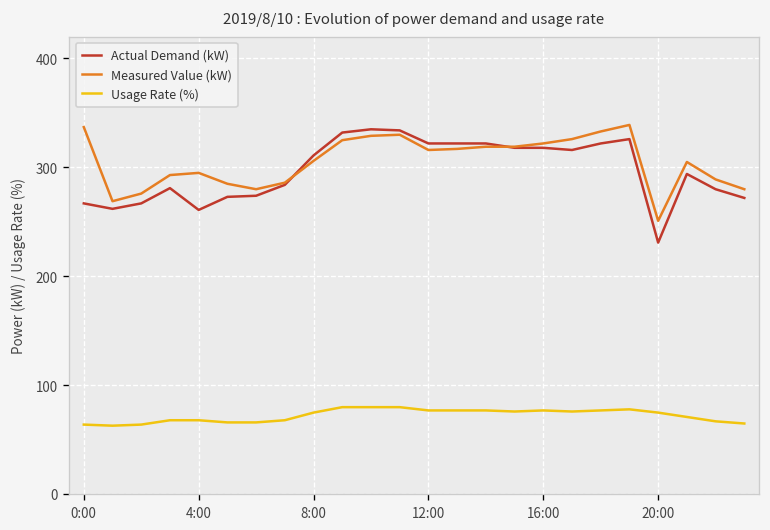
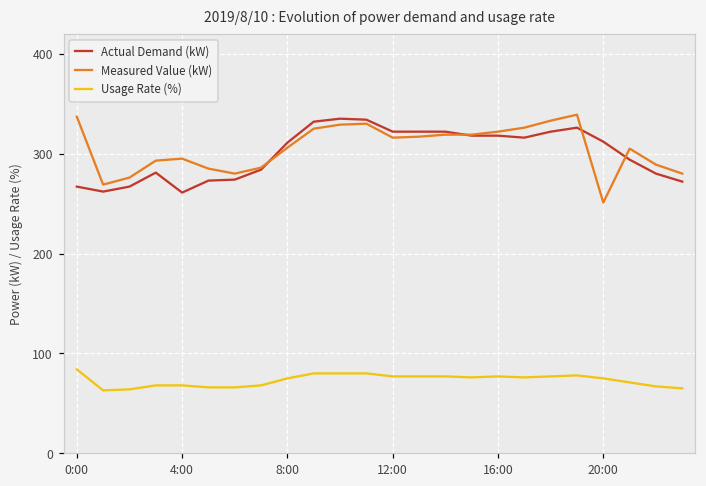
  {
    "Actual Demand (kW)": {
      "0:00": 270,
      "4:00": 260,
      "8:00": 310,
      "12:00": 320,
      "16:00": 320,
-     "20:00": 230
+     "20:00": 310
    },
    "Measured Value (kW)": {
      "0:00": 340,
      "4:00": 300,
      "8:00": 310,
      "12:00": 320,
      "16:00": 320,
      "20:00": 250
    },
    "Usage Rate (%)": {
-     "0:00": 60,
+     "0:00": 80,
      "4:00": 70,
      "8:00": 80,
      "12:00": 80,
      "16:00": 80,
      "20:00": 80
    }
  }
